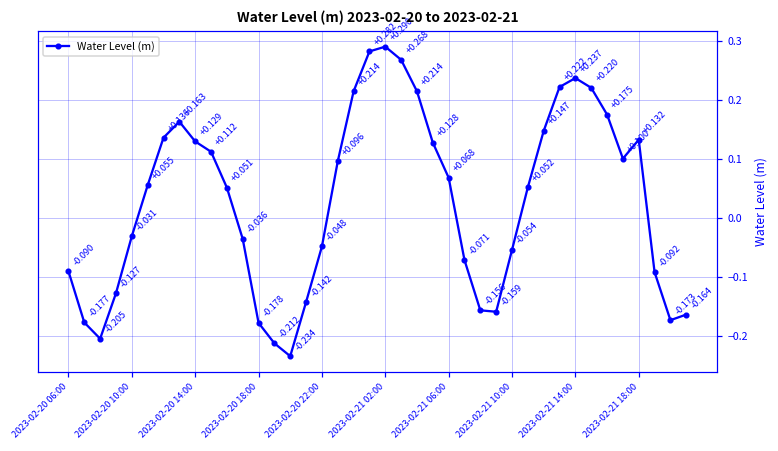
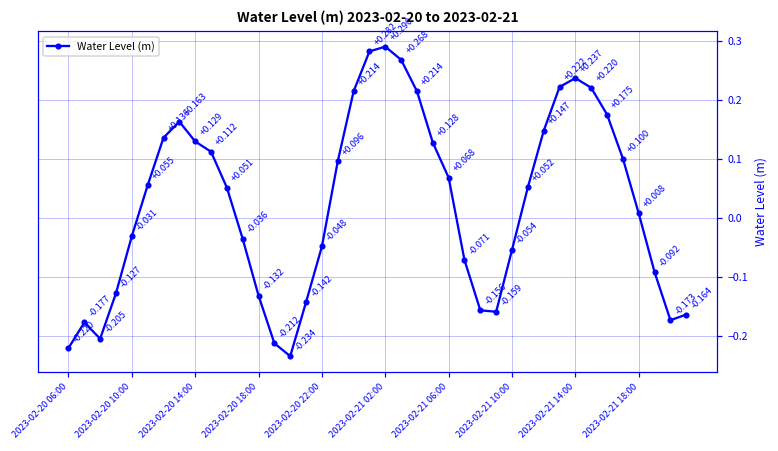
  {
-   "2023-02-20 06:00": "-0.090",
+   "2023-02-20 06:00": "-0.220",
    "2023-02-20 10:00": "-0.031",
-   "2023-02-20 18:00": "-0.178",
+   "2023-02-20 18:00": "-0.132",
    "2023-02-20 22:00": "-0.048",
    "2023-02-21 06:00": "+0.068",
    "2023-02-21 10:00": "-0.054",
-   "2023-02-21 18:00": "+0.132"
+   "2023-02-21 18:00": "+0.008"
  }
